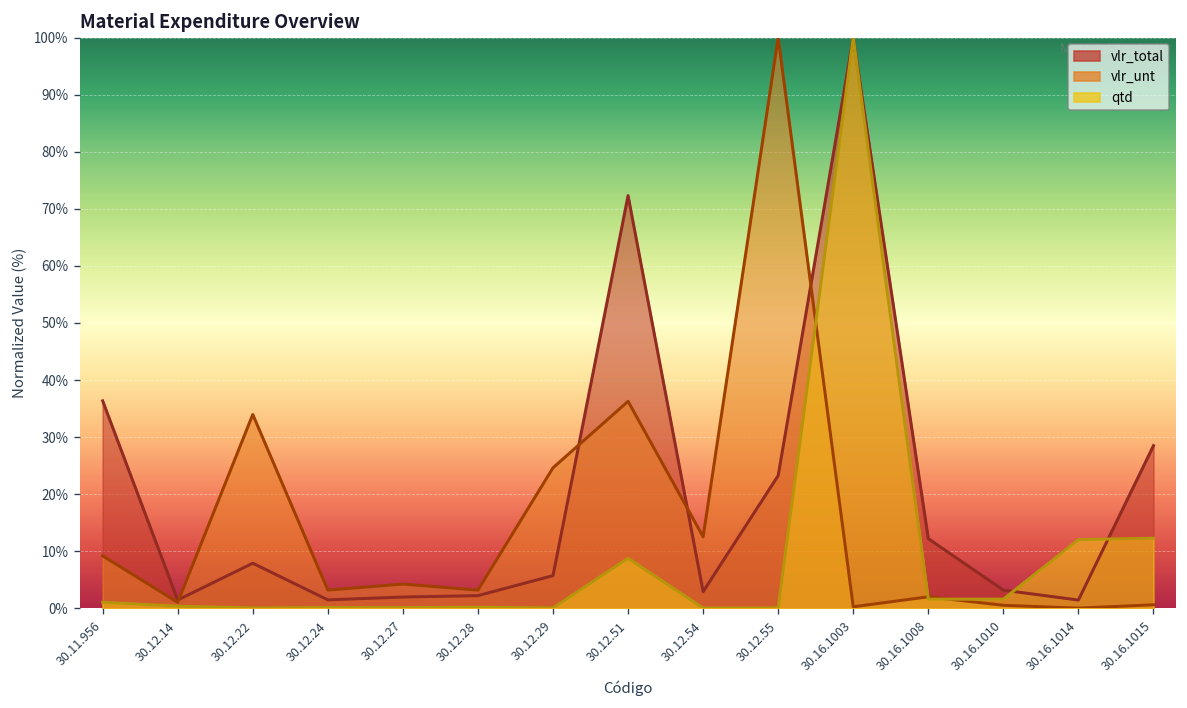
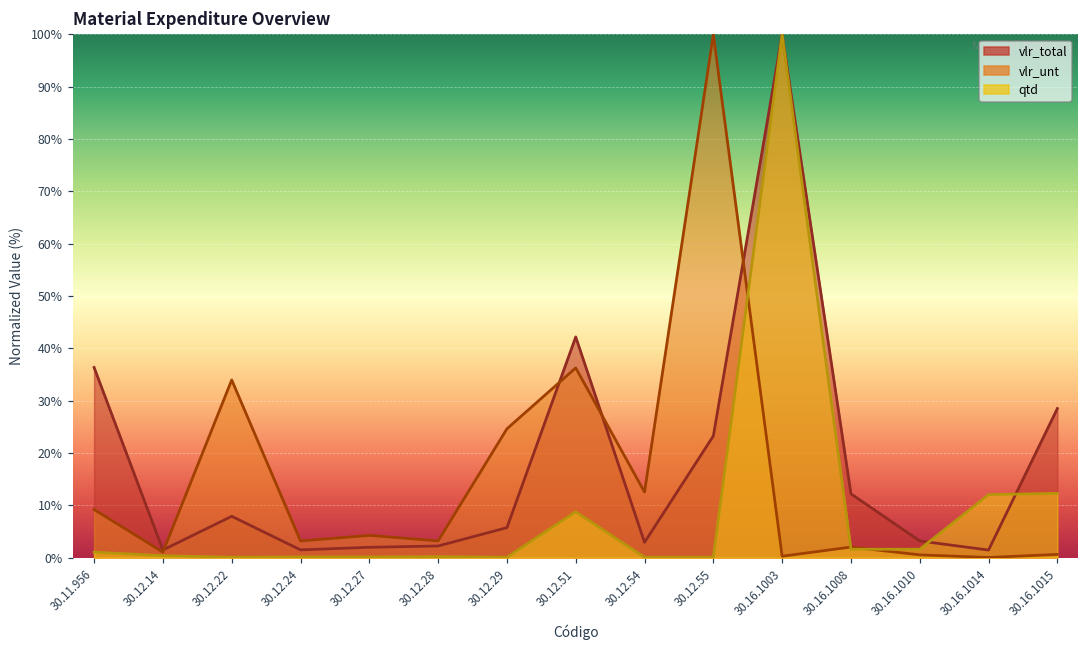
  {
    "vlr_total": {
      "30.11.956": "36%",
      "30.12.22": "8%",
      "30.12.24": "1%",
      "30.12.27": "2%",
      "30.12.28": "2%",
      "30.12.29": "6%",
-     "30.12.51": "72%",
+     "30.12.51": "42%",
      "30.12.54": "3%",
      "30.12.55": "23%",
      "30.16.1008": "12%",
      "30.16.1010": "3%",
      "30.16.1014": "1%",
      "30.16.1015": "28%"
    },
    "vlr_unt": {
      "30.11.956": "9%",
      "30.12.22": "34%",
      "30.12.24": "3%",
      "30.12.27": "4%",
      "30.12.28": "3%",
      "30.12.29": "25%",
      "30.12.51": "36%",
      "30.12.54": "13%",
      "30.12.55": "100%",
      "30.16.1003": "0%",
      "30.16.1010": "1%",
      "30.16.1014": "0%",
      "30.16.1015": "1%"
    },
    "qtd": {
      "30.11.956": "1%",
      "30.12.14": "0%",
      "30.12.22": "0%",
      "30.12.24": "0%",
      "30.12.27": "0%",
      "30.12.28": "0%",
      "30.12.29": "0%",
      "30.12.51": "9%",
      "30.12.54": "0%",
      "30.12.55": "0%",
      "30.16.1010": "2%",
      "30.16.1014": "12%",
      "30.16.1015": "12%"
    }
  }
